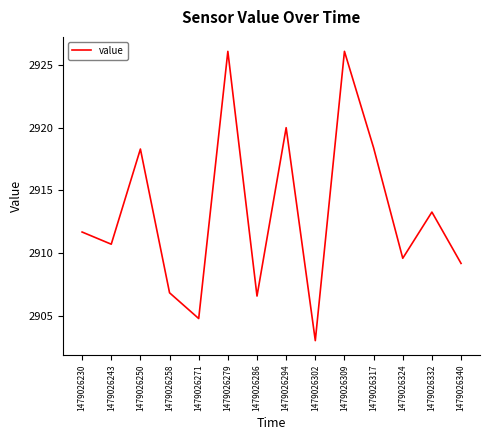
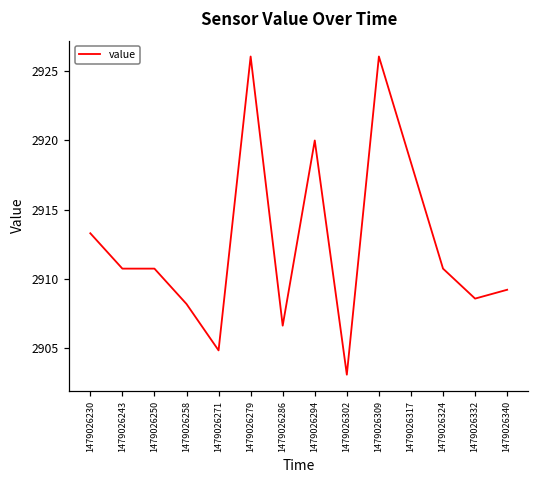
  {
-   "1479026230": 2911.7,
+   "1479026230": 2913.3,
    "1479026243": 2910.7,
-   "1479026250": 2918.3,
-   "1479026258": 2906.9,
+   "1479026250": 2910.7,
+   "1479026258": 2908.2,
    "1479026271": 2904.8,
    "1479026279": 2926.1,
    "1479026286": 2906.6,
    "1479026294": 2920.0,
    "1479026302": 2903.0,
    "1479026309": 2926.1,
    "1479026317": 2918.4,
-   "1479026324": 2909.6,
-   "1479026332": 2913.3,
+   "1479026324": 2910.7,
+   "1479026332": 2908.6,
    "1479026340": 2909.2
  }
